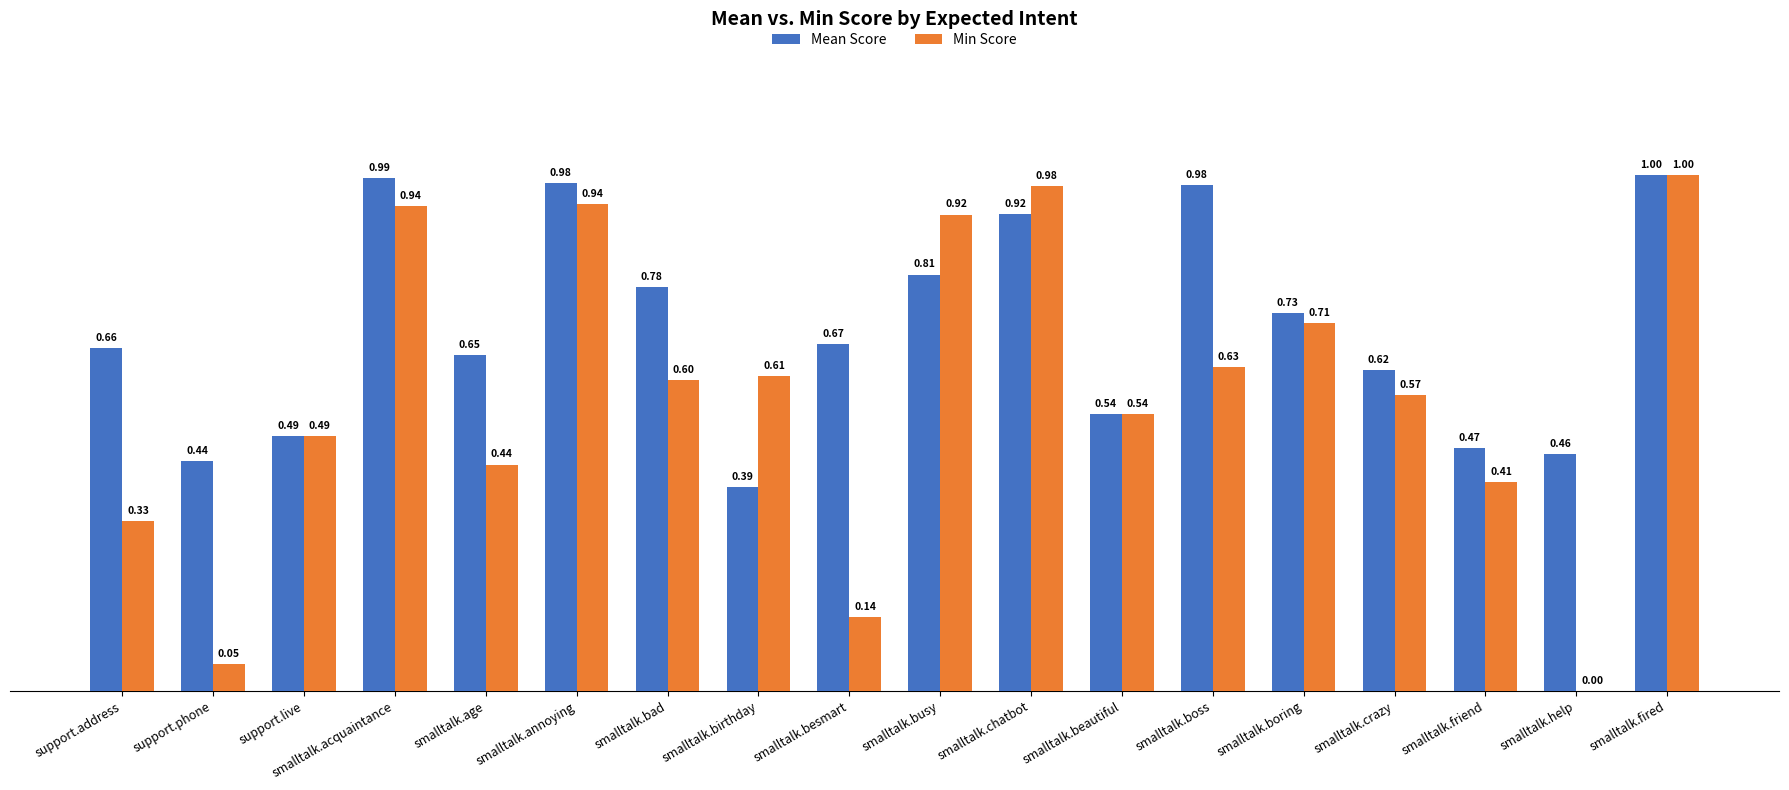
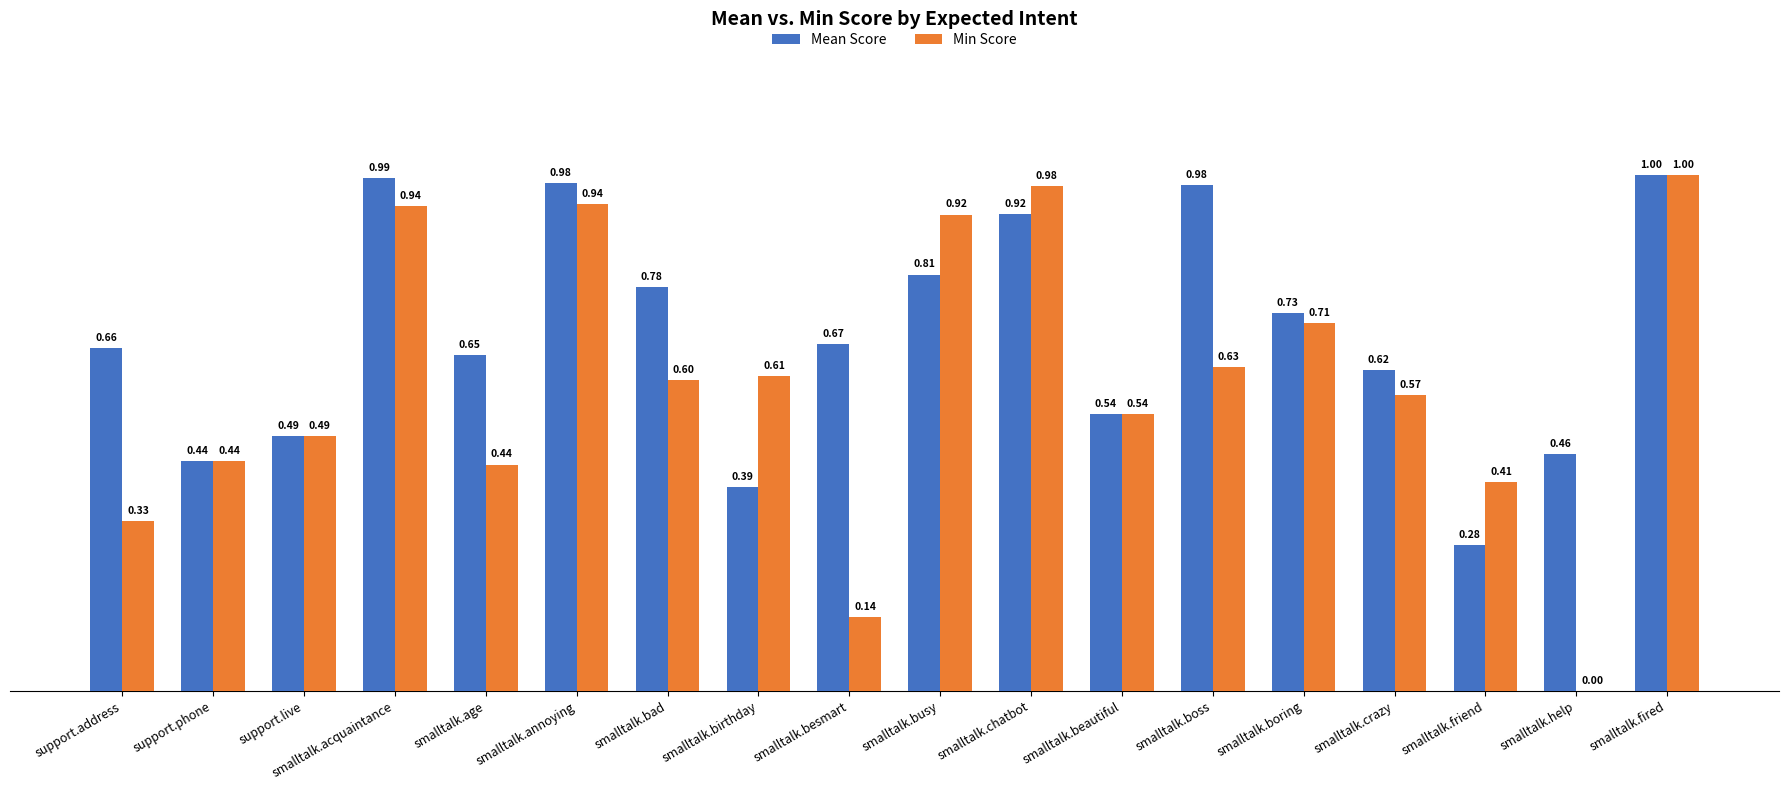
  {
    "Mean Score": {
      "support.address": 0.66,
      "support.phone": 0.44,
      "support.live": 0.49,
      "smalltalk.acquaintance": 0.99,
      "smalltalk.age": 0.65,
      "smalltalk.annoying": 0.98,
      "smalltalk.bad": 0.78,
      "smalltalk.birthday": 0.39,
      "smalltalk.besmart": 0.67,
      "smalltalk.busy": 0.81,
      "smalltalk.chatbot": 0.92,
      "smalltalk.beautiful": 0.54,
      "smalltalk.boss": 0.98,
      "smalltalk.boring": 0.73,
      "smalltalk.crazy": 0.62,
-     "smalltalk.friend": 0.47,
+     "smalltalk.friend": 0.28,
      "smalltalk.help": 0.46,
      "smalltalk.fired": 1.00
    },
    "Min Score": {
      "support.address": 0.33,
-     "support.phone": 0.05,
+     "support.phone": 0.44,
      "support.live": 0.49,
      "smalltalk.acquaintance": 0.94,
      "smalltalk.age": 0.44,
      "smalltalk.annoying": 0.94,
      "smalltalk.bad": 0.60,
      "smalltalk.birthday": 0.61,
      "smalltalk.besmart": 0.14,
      "smalltalk.busy": 0.92,
      "smalltalk.chatbot": 0.98,
      "smalltalk.beautiful": 0.54,
      "smalltalk.boss": 0.63,
      "smalltalk.boring": 0.71,
      "smalltalk.crazy": 0.57,
      "smalltalk.friend": 0.41,
      "smalltalk.help": 0.00,
      "smalltalk.fired": 1.00
    }
  }
